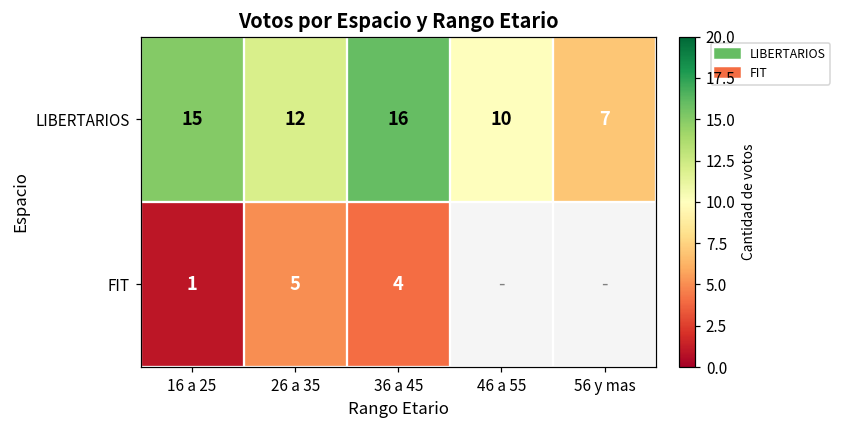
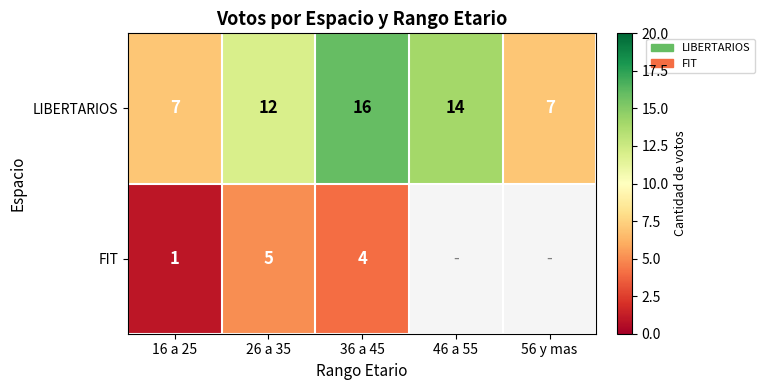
  {
    "LIBERTARIOS": {
-     "16 a 25": 15,
+     "16 a 25": 7,
      "26 a 35": 12,
      "36 a 45": 16,
-     "46 a 55": 10,
+     "46 a 55": 14,
      "56 y mas": 7
    },
    "FIT": {
      "16 a 25": 1,
      "26 a 35": 5,
      "36 a 45": 4
    }
  }
